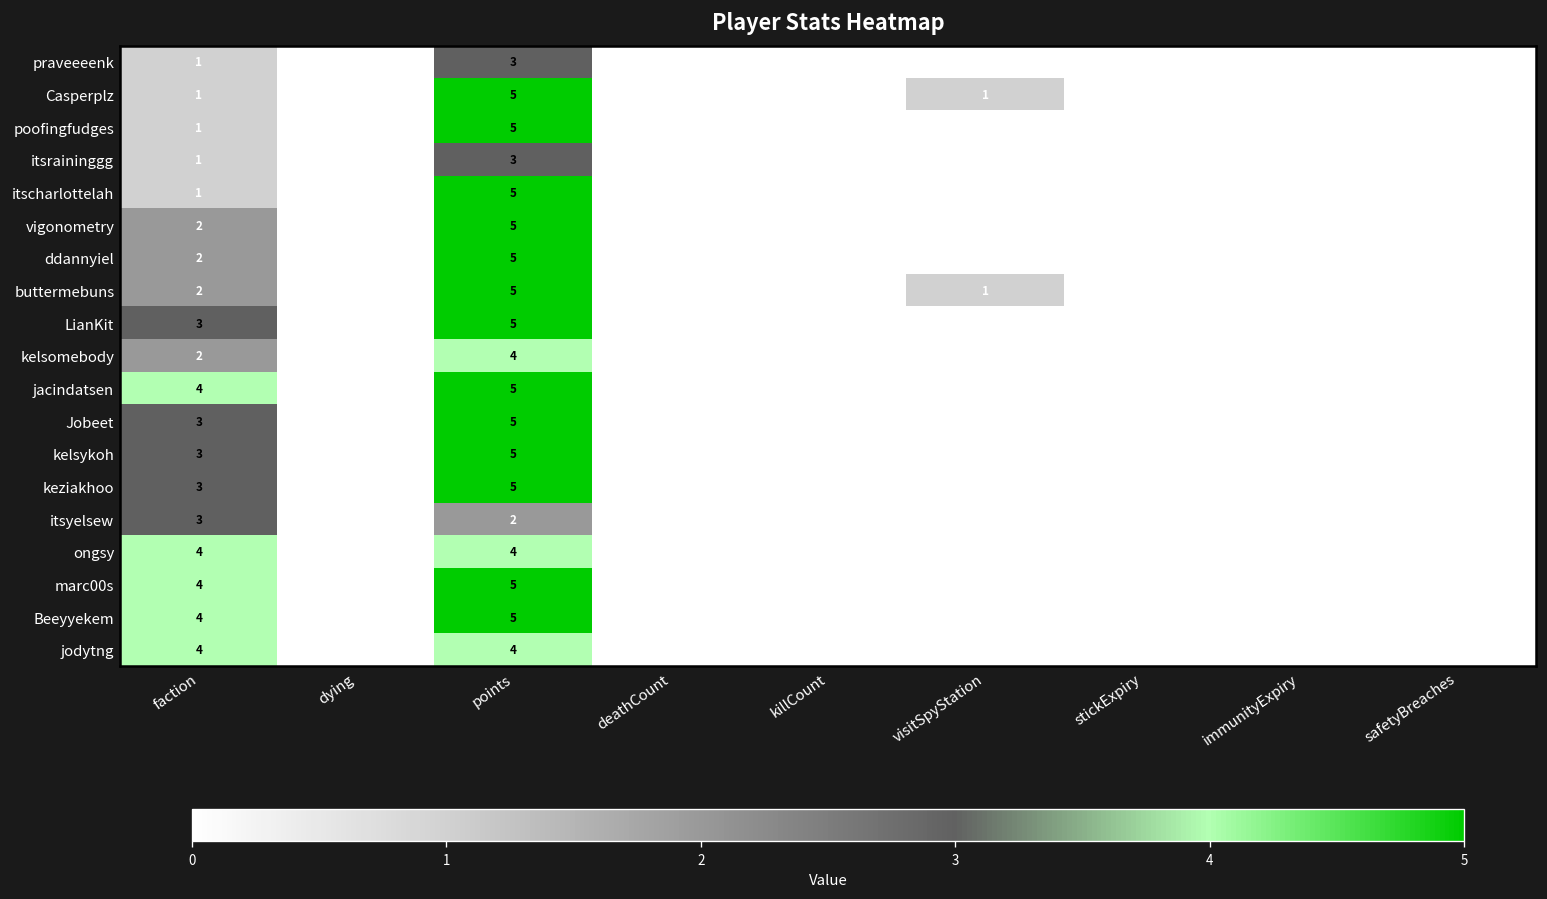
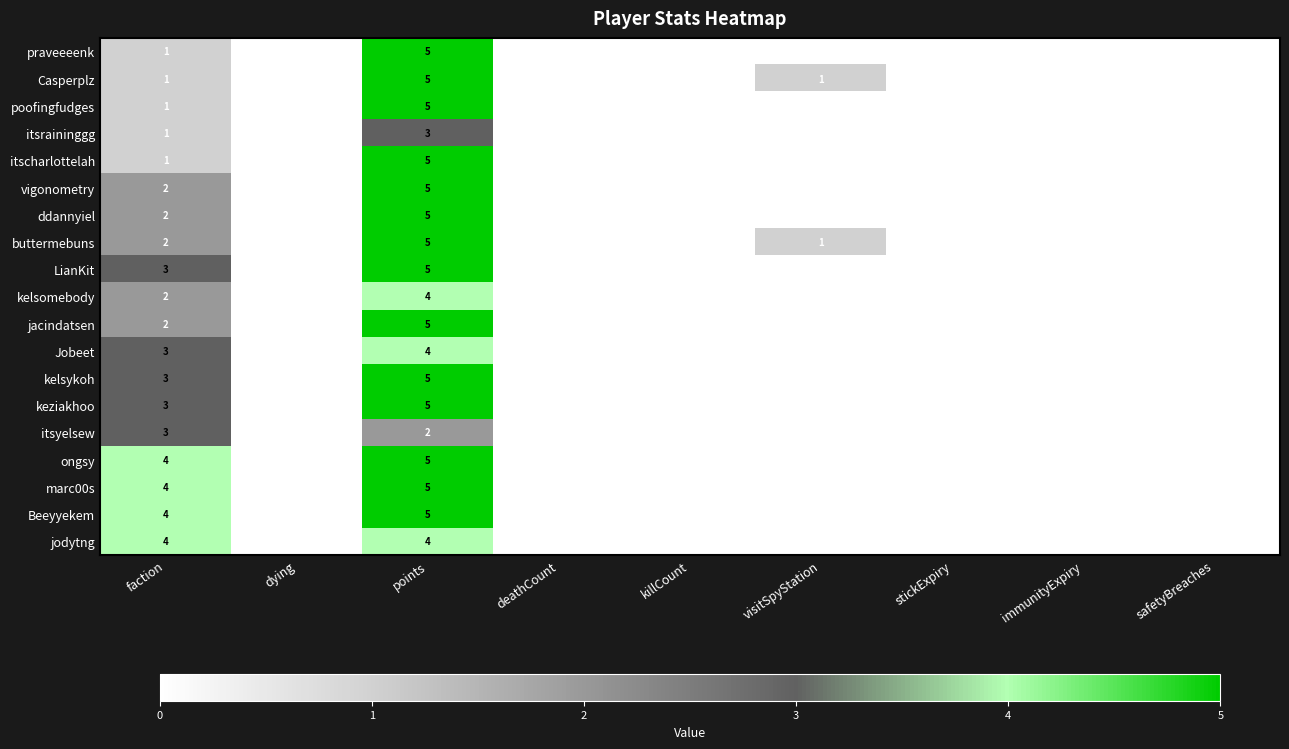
  {
    "praveeeenk": {
-     "points": 3
+     "points": 5
    },
    "Casperplz": {
      "points": 5
    },
    "poofingfudges": {
      "points": 5
    },
    "itsraininggg": {
      "points": 3
    },
    "itscharlottelah": {
      "points": 5
    },
    "vigonometry": {
      "faction": 2,
      "points": 5
    },
    "ddannyiel": {
      "faction": 2,
      "points": 5
    },
    "buttermebuns": {
      "faction": 2,
      "points": 5
    },
    "LianKit": {
      "faction": 3,
      "points": 5
    },
    "kelsomebody": {
      "faction": 2,
      "points": 4
    },
    "jacindatsen": {
-     "faction": 4,
+     "faction": 2,
      "points": 5
    },
    "Jobeet": {
      "faction": 3,
-     "points": 5
+     "points": 4
    },
    "kelsykoh": {
      "faction": 3,
      "points": 5
    },
    "keziakhoo": {
      "faction": 3,
      "points": 5
    },
    "itsyelsew": {
      "faction": 3,
      "points": 2
    },
    "ongsy": {
      "faction": 4,
-     "points": 4
+     "points": 5
    },
    "marc00s": {
      "faction": 4,
      "points": 5
    },
    "Beeyyekem": {
      "faction": 4,
      "points": 5
    },
    "jodytng": {
      "faction": 4,
      "points": 4
    }
  }
